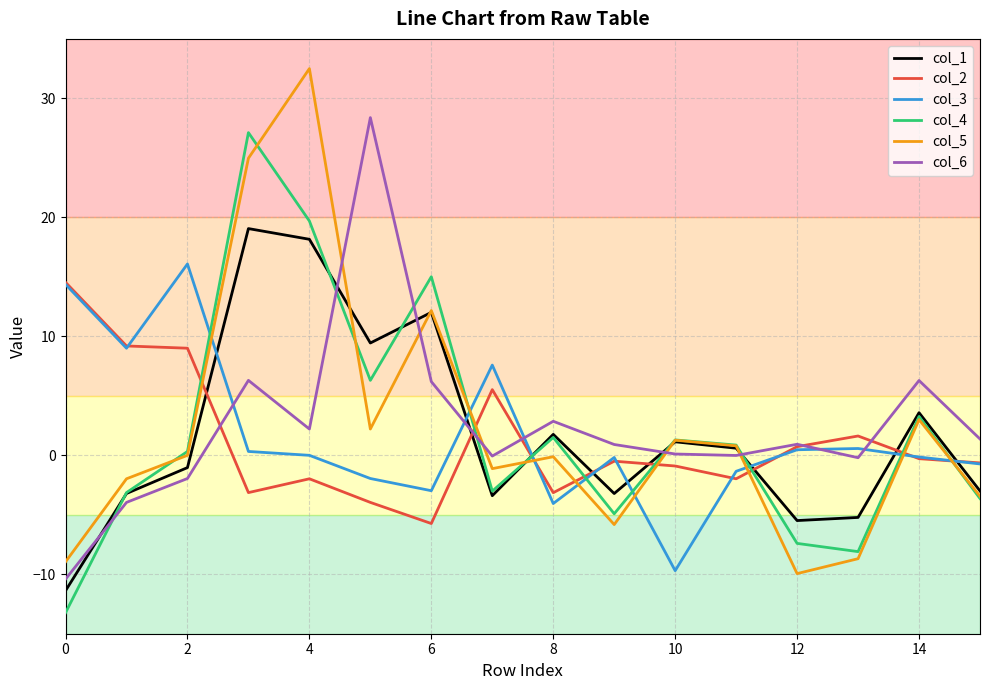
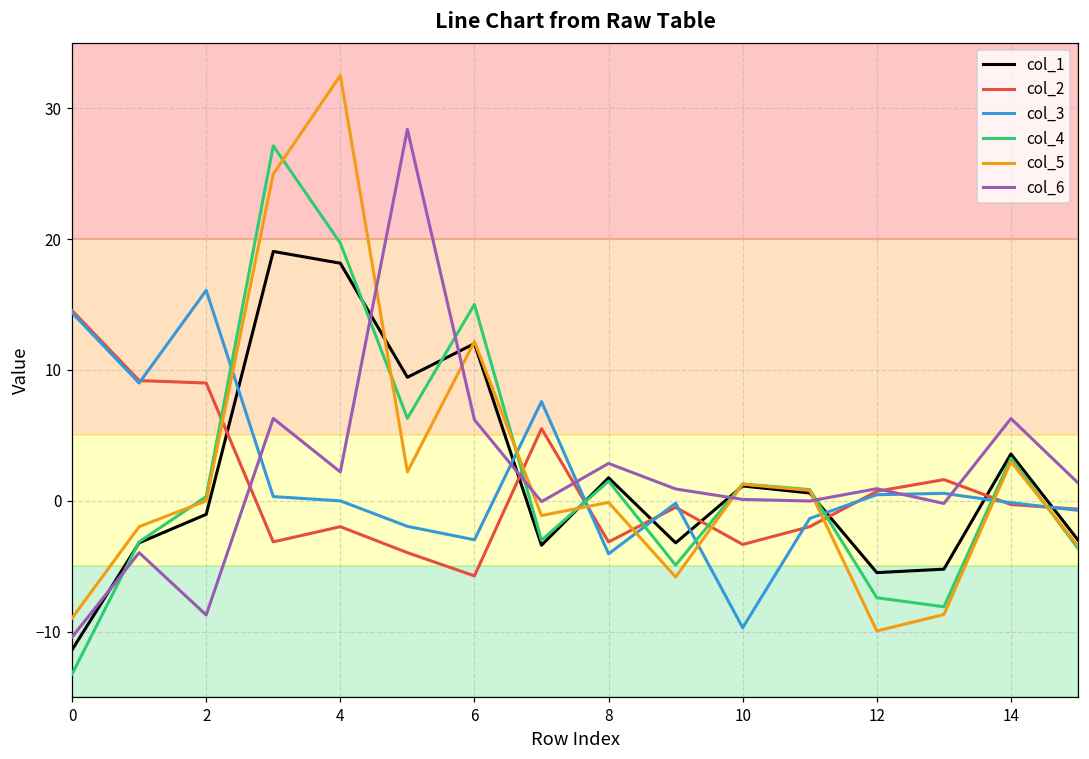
  {
    "col_1": {
      "0": -11.4,
      "2": -1.0,
      "4": 18.2,
      "8": 1.8,
      "12": -5.5,
      "14": 3.6
    },
    "col_2": {
      "2": 9.0,
      "4": -2.0,
      "6": -5.7,
      "8": -3.1,
-     "10": -0.9
+     "10": -3.3
    },
    "col_3": {
      "2": 16.1,
      "4": 0.0,
      "6": -3.0,
      "8": -4.1,
      "10": -9.7,
      "12": 0.5
    },
    "col_4": {
      "0": -13.2,
      "2": 0.3,
      "4": 19.7,
      "6": 15.0,
      "8": 1.5,
      "12": -7.4,
      "14": 3.3
    },
    "col_5": {
      "0": -9.0,
      "2": 0.0,
      "4": 32.5,
      "8": -0.1,
      "12": -9.9,
      "14": 3.0
    },
    "col_6": {
      "0": -10.4,
-     "2": -2.0,
+     "2": -8.7,
      "4": 2.2,
      "6": 6.2,
      "8": 2.9,
      "10": 0.1,
      "14": 6.3
    }
  }
